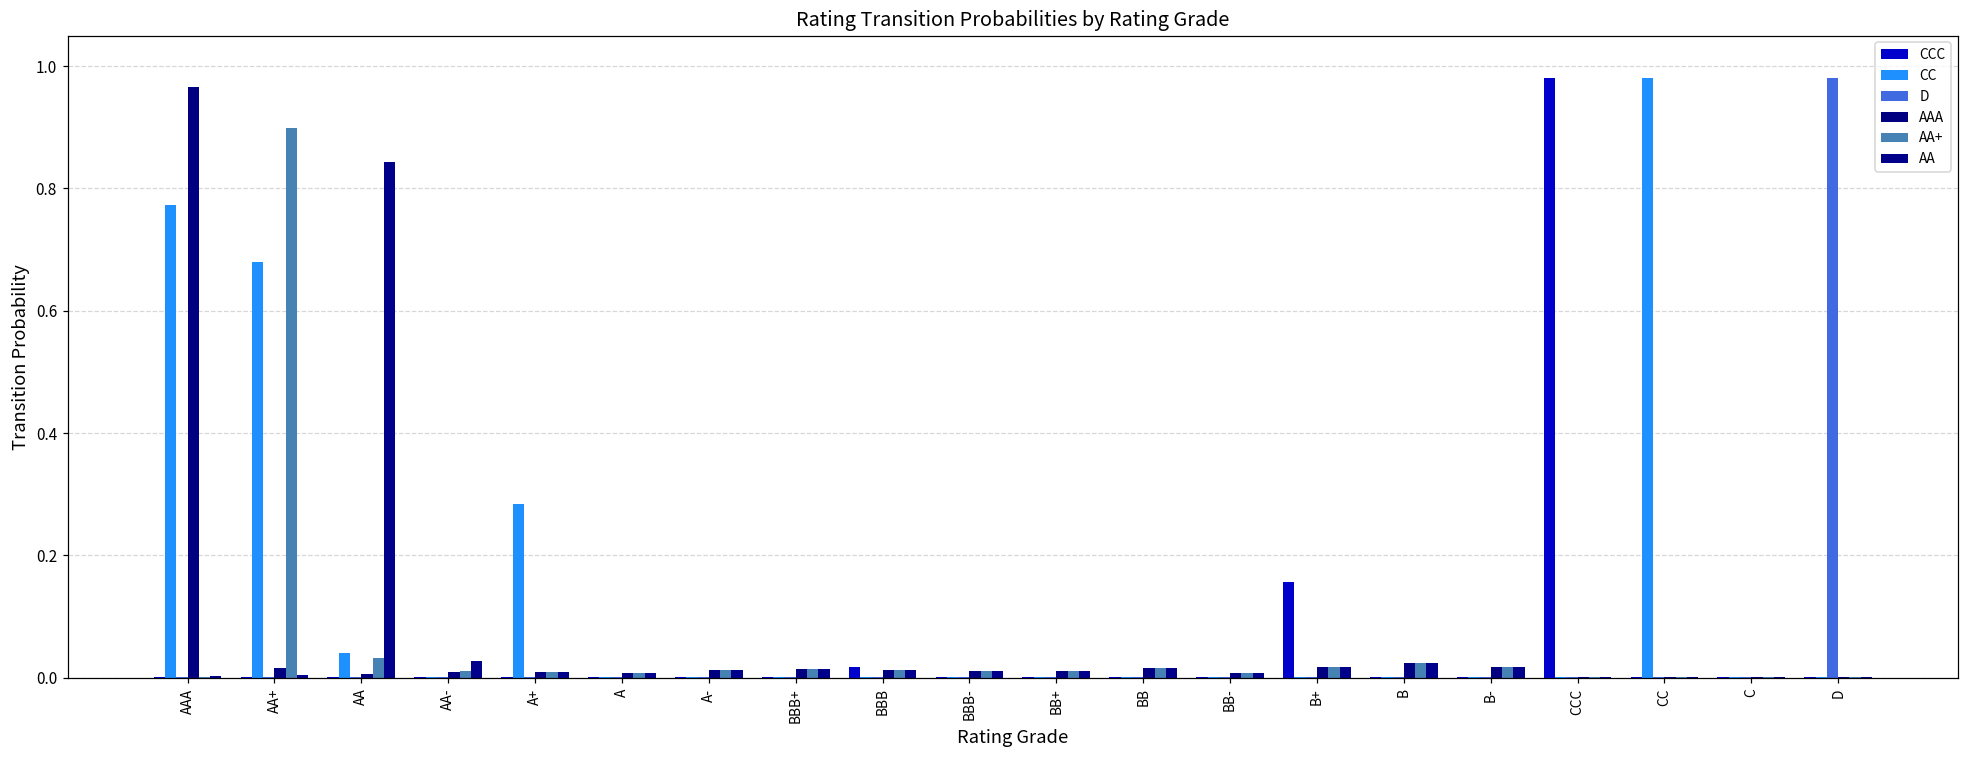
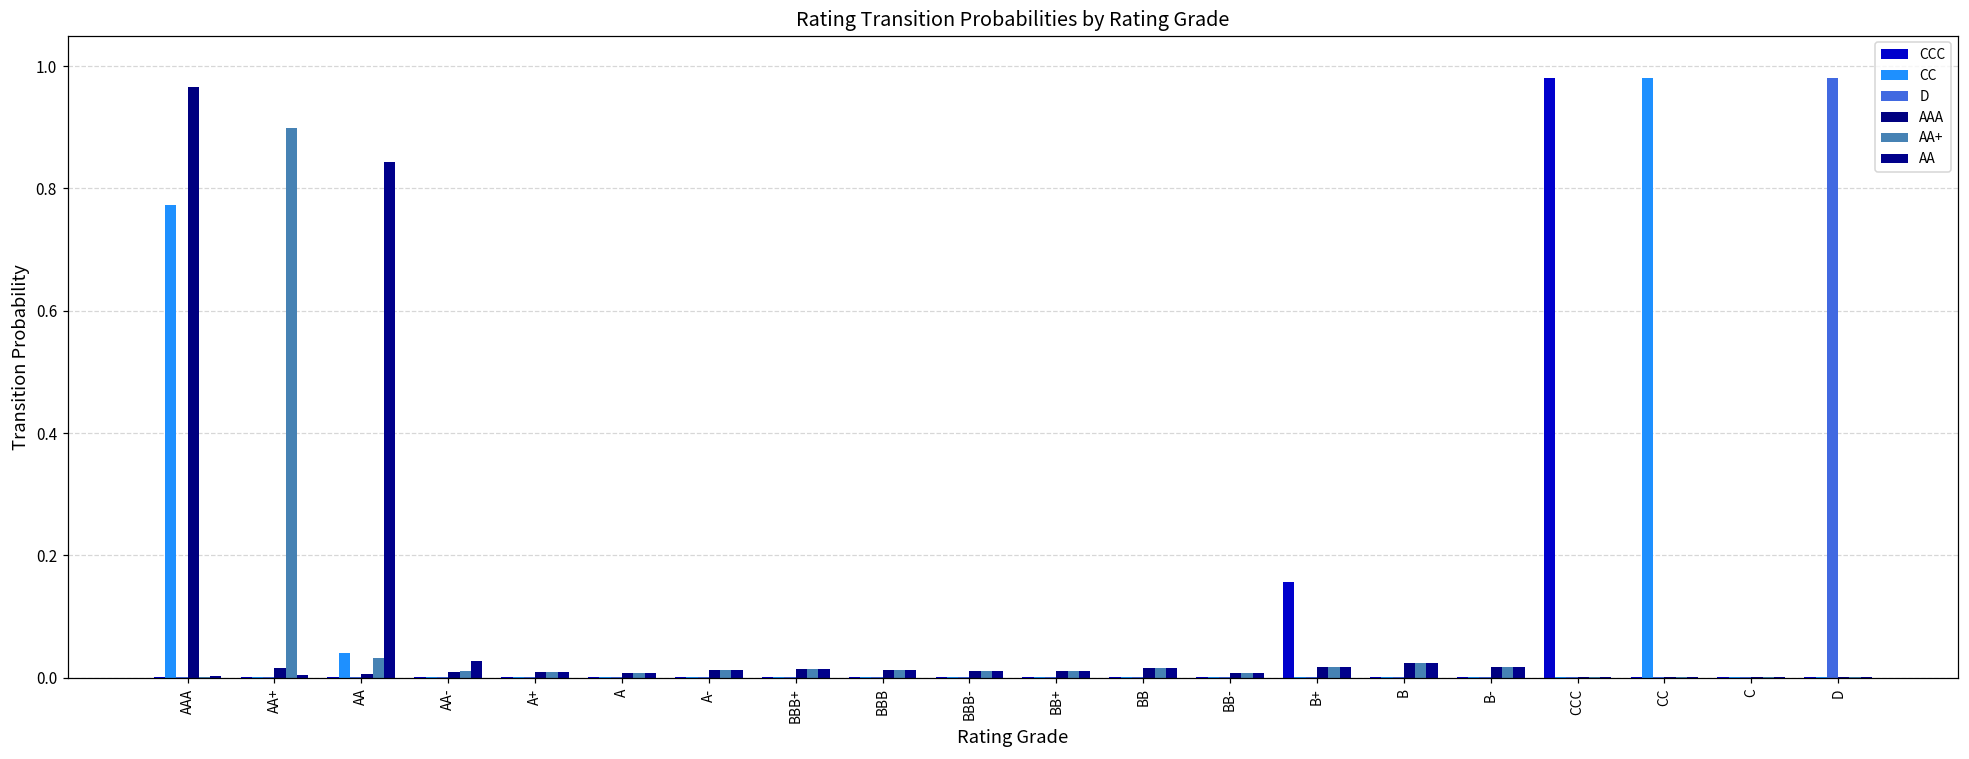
  {
    "CCC": {
-     "BBB": 0.02,
+     "BBB": 0.00,
      "B+": 0.16,
      "CCC": 0.98
    },
    "CC": {
      "AAA": 0.77,
-     "AA+": 0.68,
+     "AA+": 0.00,
      "AA": 0.04,
-     "A+": 0.28,
+     "A+": 0.00,
      "CC": 0.98
    }
  }
